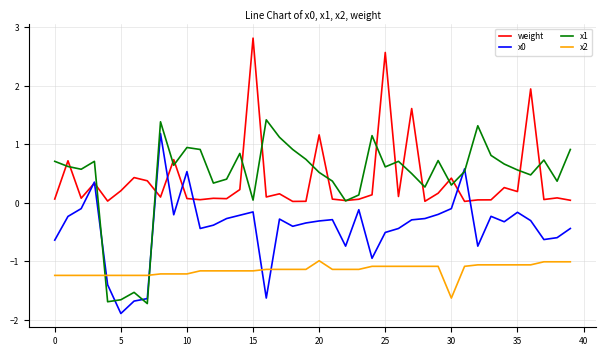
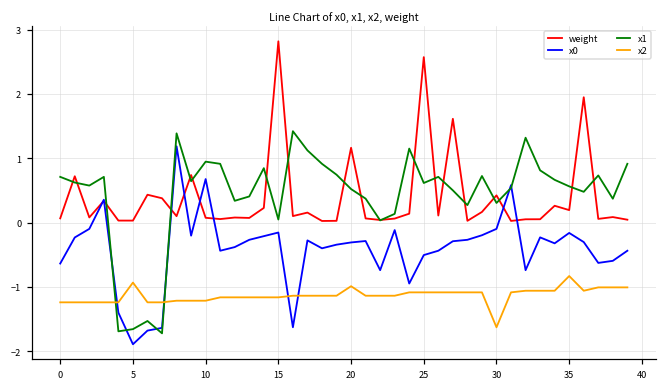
  {
    "weight": {
      "0": 0.1,
-     "5": 0.2,
+     "5": 0.0,
      "10": 0.1,
      "15": 2.8,
      "20": 1.2,
      "25": 2.6,
      "30": 0.4,
      "35": 0.2
    },
    "x0": {
      "0": -0.6,
      "5": -1.9,
-     "10": 0.5,
+     "10": 0.7,
      "15": -0.2,
      "20": -0.3,
      "25": -0.5,
      "30": -0.1,
      "35": -0.2
    },
    "x1": {
      "0": 0.7,
      "5": -1.7,
      "10": 0.9,
      "15": 0.0,
      "20": 0.5,
      "25": 0.6,
      "30": 0.3,
      "35": 0.6
    },
    "x2": {
      "0": -1.2,
-     "5": -1.2,
+     "5": -0.9,
      "10": -1.2,
      "15": -1.2,
      "20": -1.0,
      "25": -1.1,
      "30": -1.6,
-     "35": -1.1
+     "35": -0.8
    }
  }
